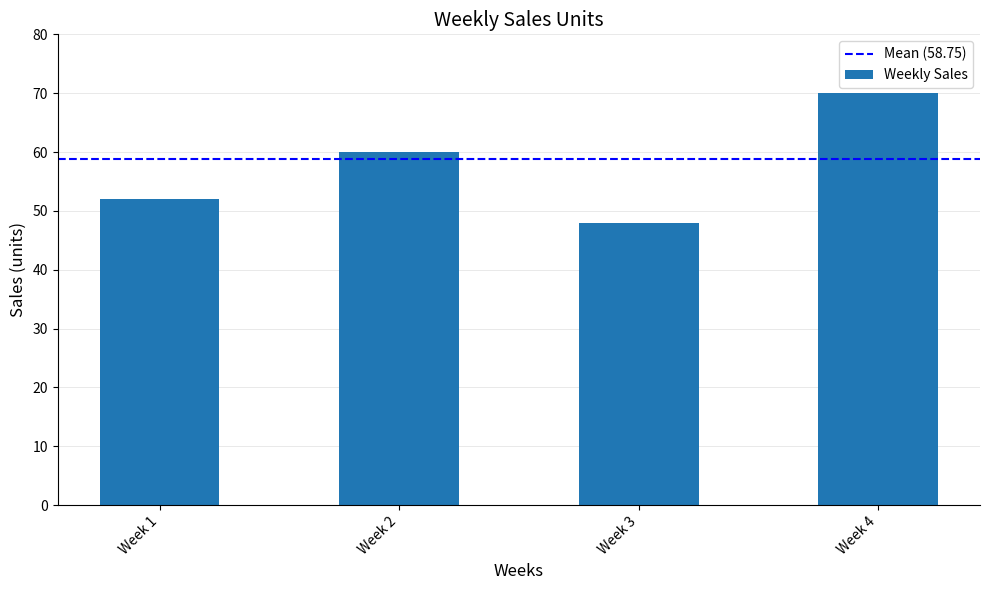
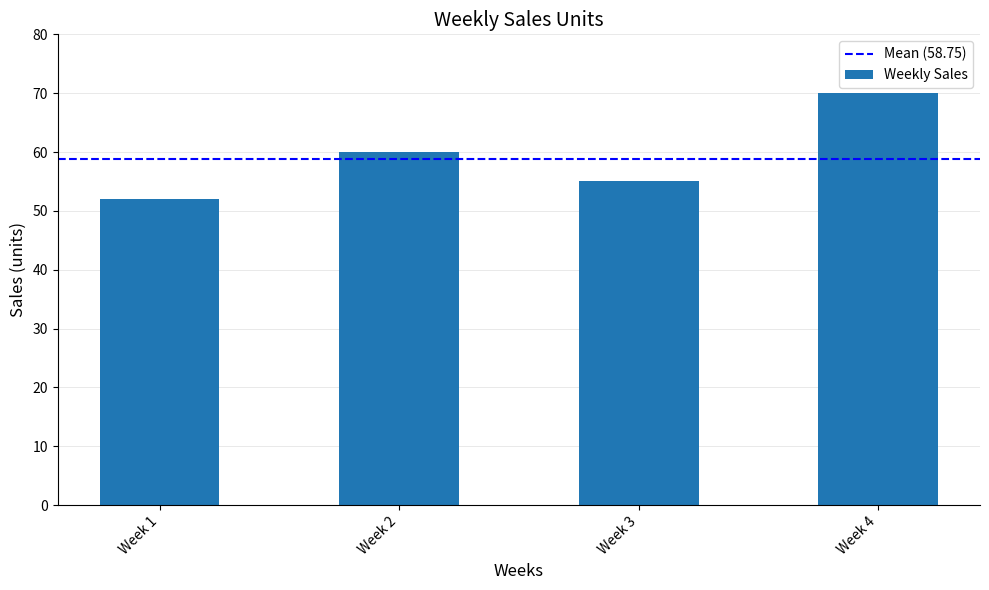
  {
    "Week 1": 52,
    "Week 2": 60,
-   "Week 3": 48,
+   "Week 3": 55,
    "Week 4": 70
  }
